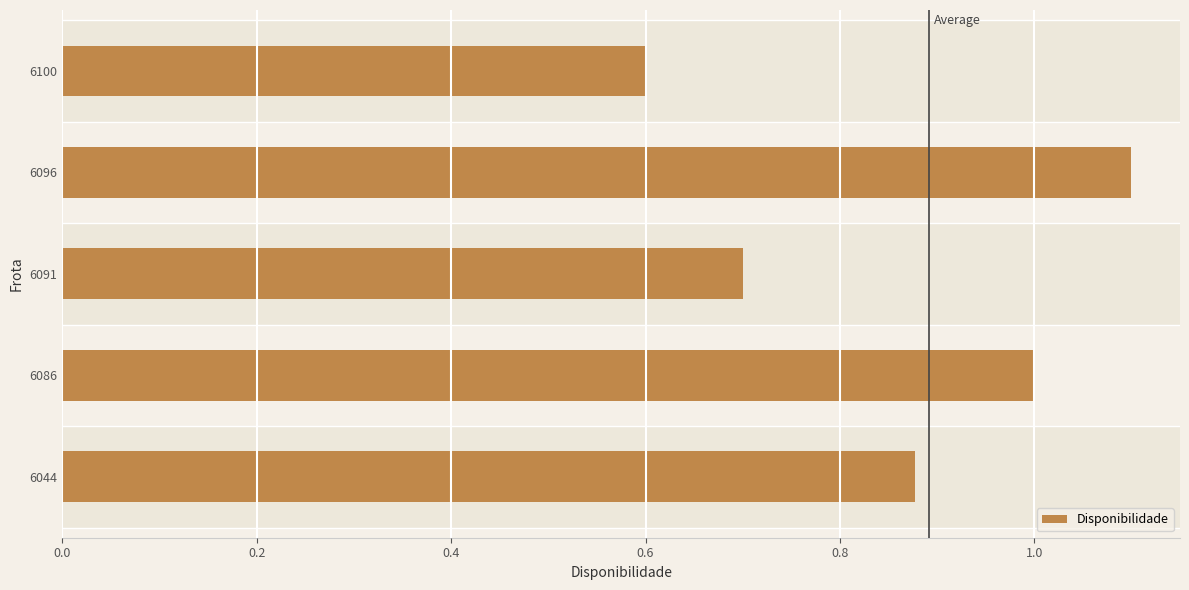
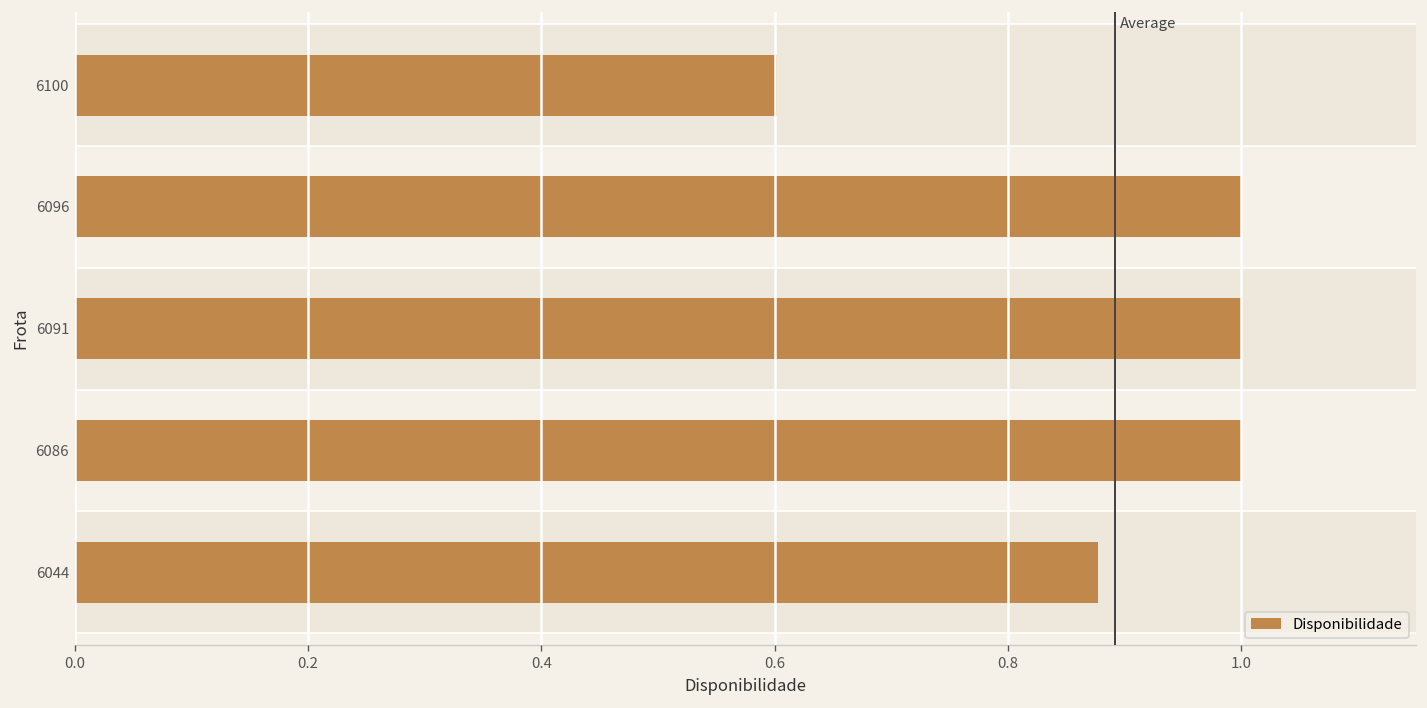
  {
    "Disponibilidade": {
-     "6096": 1.1,
-     "6091": 0.7
+     "6096": 1.0,
+     "6091": 1.0
    }
  }
